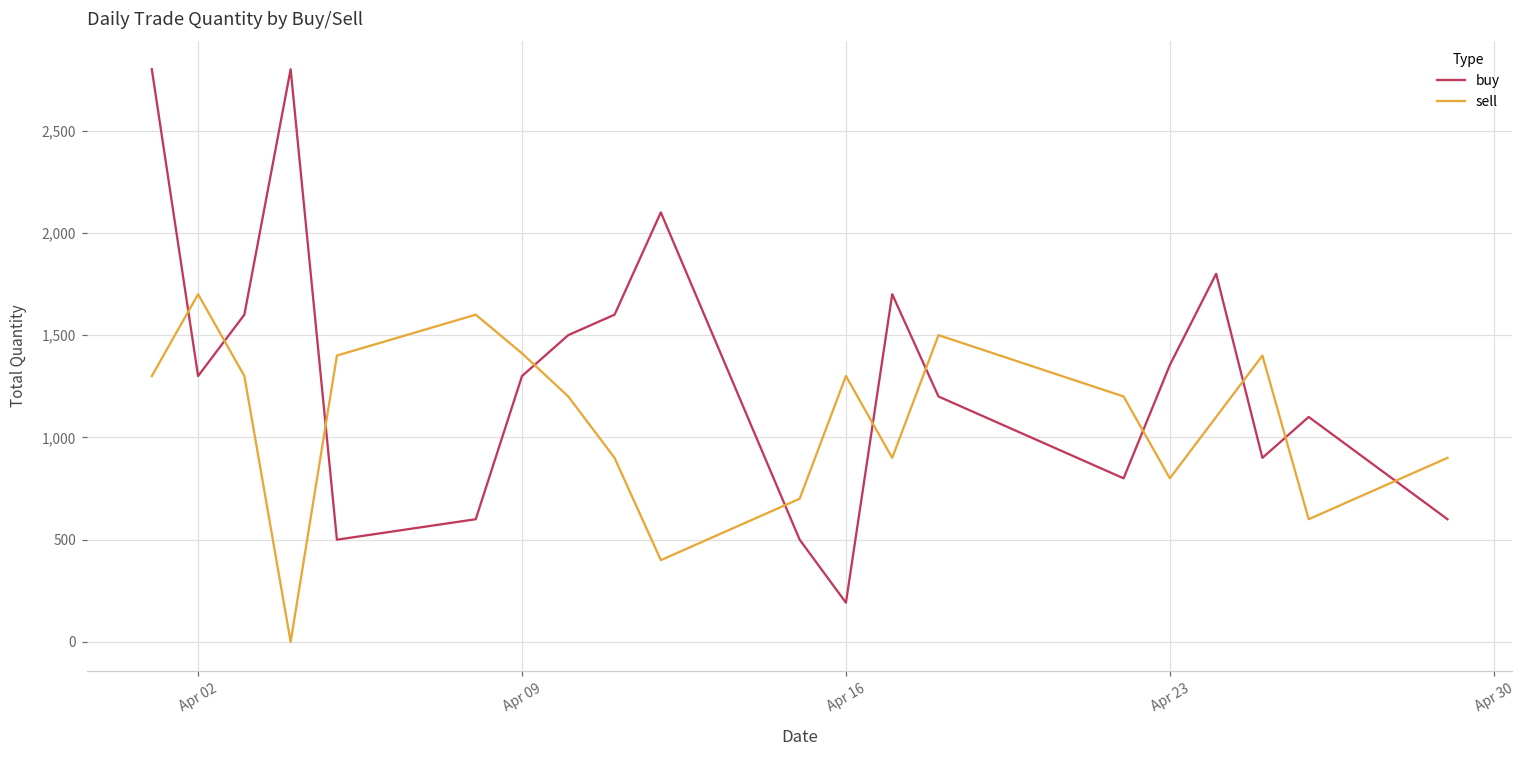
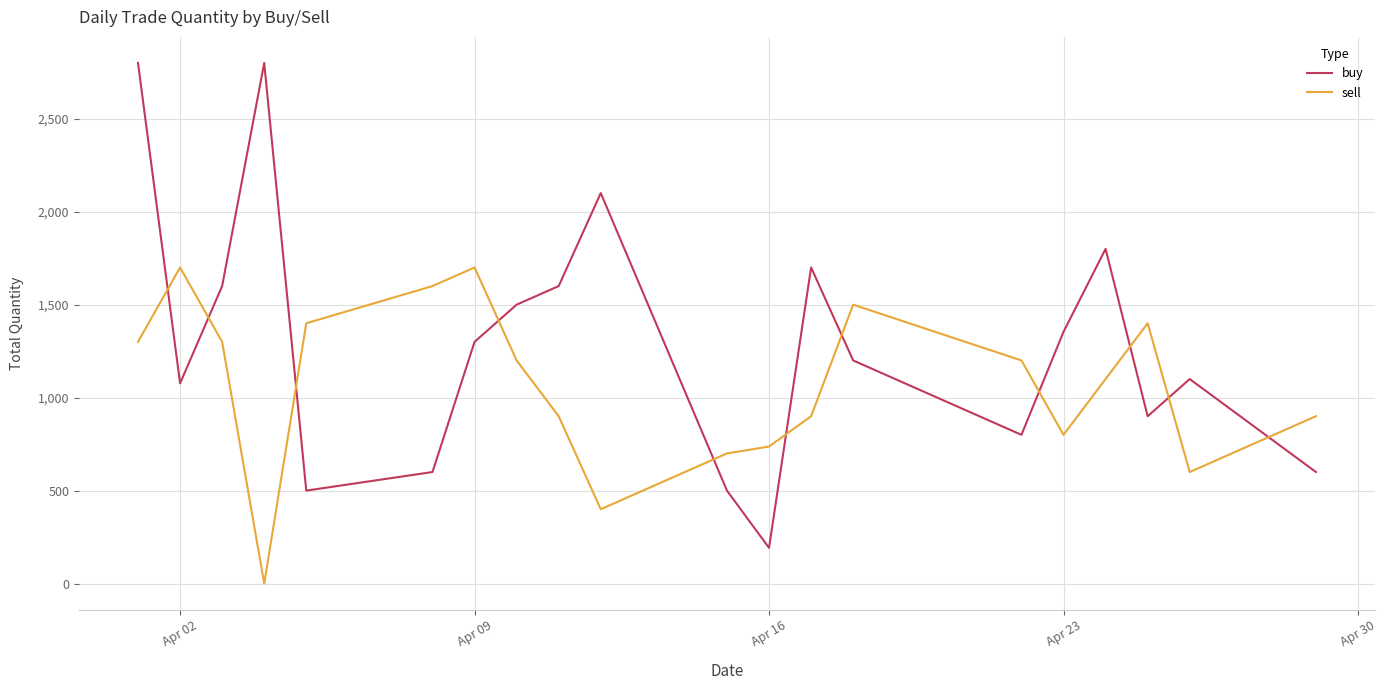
  {
    "buy": {
-     "Apr 02": "1,300",
+     "Apr 02": "1,080",
      "Apr 09": "1,300",
      "Apr 16": "190",
      "Apr 23": "1,350"
    },
    "sell": {
      "Apr 02": "1,700",
-     "Apr 09": "1,410",
-     "Apr 16": "1,300",
+     "Apr 09": "1,700",
+     "Apr 16": "740",
      "Apr 23": "800"
    }
  }
